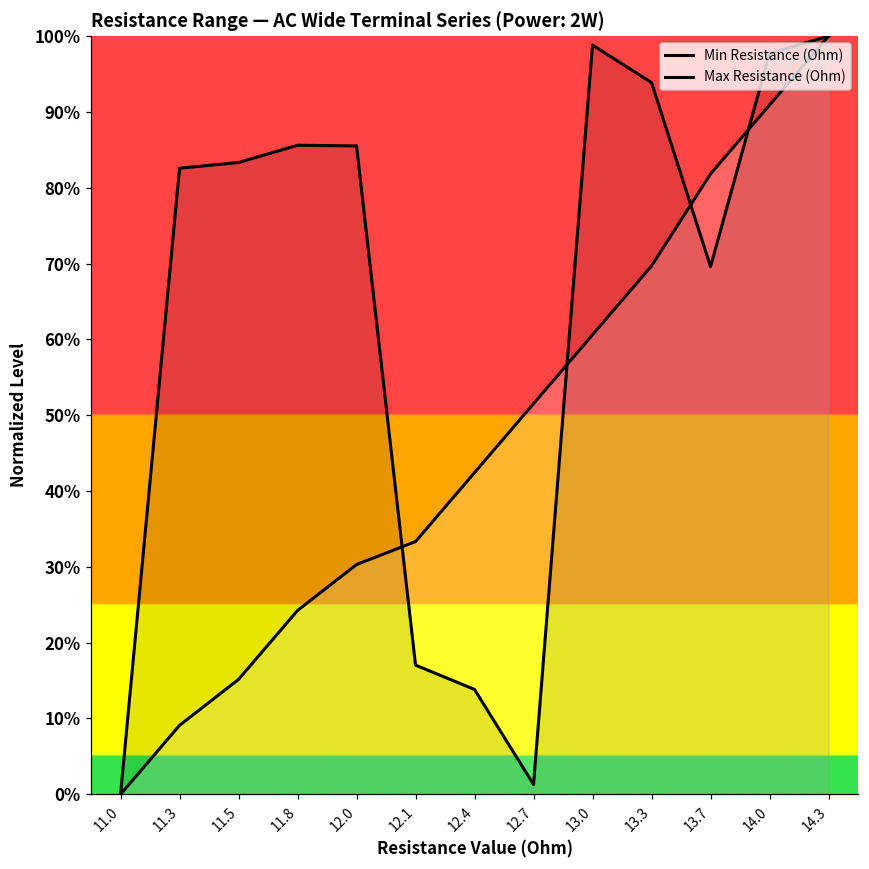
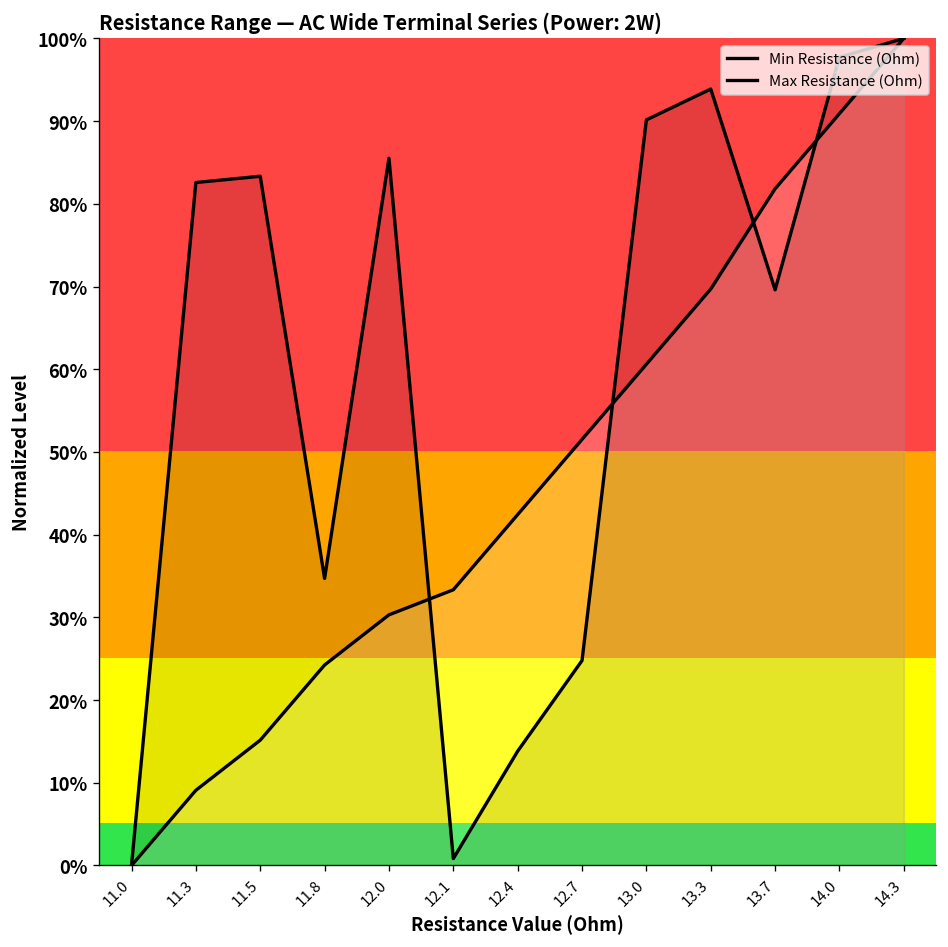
  {
    "Max Resistance (Ohm)": {
      "11.3": "83%",
      "11.5": "83%",
-     "11.8": "86%",
+     "11.8": "35%",
      "12.0": "86%",
-     "12.1": "17%",
+     "12.1": "1%",
      "12.4": "14%",
-     "12.7": "1%",
-     "13.0": "99%",
+     "12.7": "25%",
+     "13.0": "90%",
      "13.3": "94%",
      "13.7": "70%"
    }
  }
